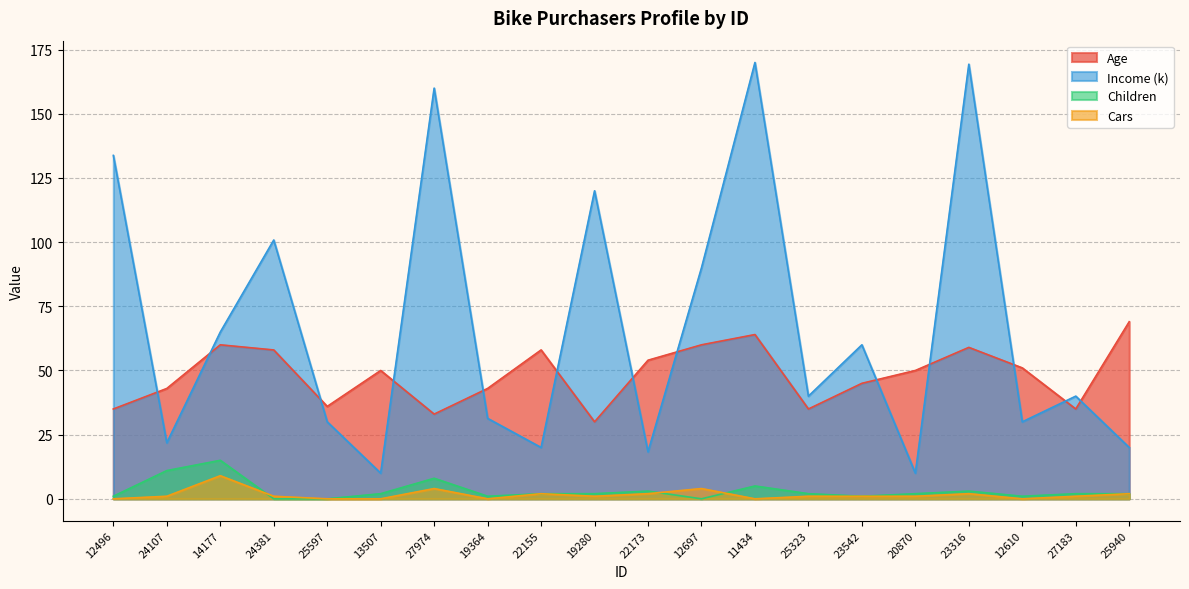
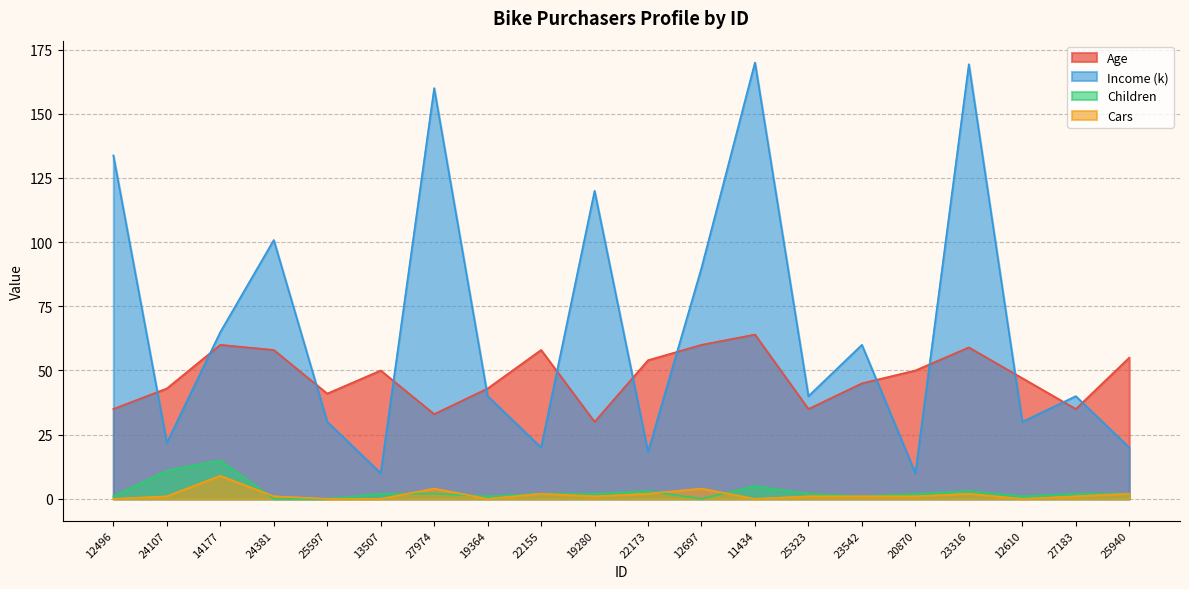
  {
    "Age": {
      "12496": 35,
      "24107": 43,
      "14177": 60,
      "24381": 58,
-     "25597": 36,
+     "25597": 41,
      "13507": 50,
      "27974": 33,
      "19364": 43,
      "22155": 58,
      "19280": 30,
      "22173": 54,
      "12697": 60,
      "11434": 64,
      "25323": 35,
      "23542": 45,
      "20870": 50,
      "23316": 59,
-     "12610": 51,
+     "12610": 47,
      "27183": 35,
-     "25940": 69
+     "25940": 55
    },
    "Income (k)": {
      "12496": 134,
      "24107": 22,
      "14177": 65,
      "24381": 101,
      "25597": 30,
      "13507": 10,
      "27974": 160,
-     "19364": 31,
+     "19364": 40,
      "22155": 20,
      "19280": 120,
      "22173": 18,
      "12697": 90,
      "11434": 170,
      "25323": 40,
      "23542": 60,
      "20870": 10,
      "23316": 169,
      "12610": 30,
      "27183": 40,
      "25940": 20
    },
    "Children": {
      "24107": 11,
      "14177": 15,
      "13507": 2,
-     "27974": 8,
+     "27974": 2,
      "19280": 2,
      "22173": 3,
      "12697": 0,
      "11434": 5,
      "25323": 2,
      "20870": 2,
      "23316": 3,
      "27183": 2
    },
    "Cars": {
      "24107": 1,
      "14177": 9,
      "13507": 0,
      "27974": 4,
      "19280": 1,
      "22173": 2,
      "12697": 4,
      "11434": 0,
      "25323": 1,
      "20870": 1,
      "23316": 2,
      "27183": 1
    }
  }
